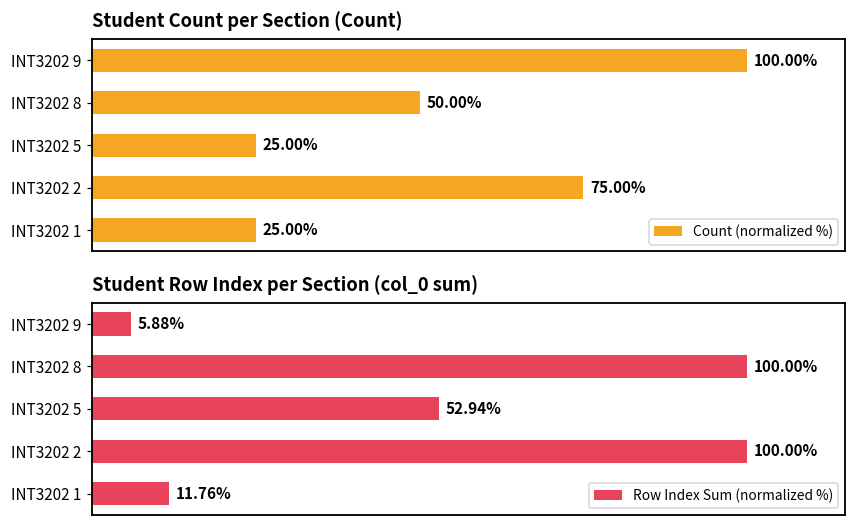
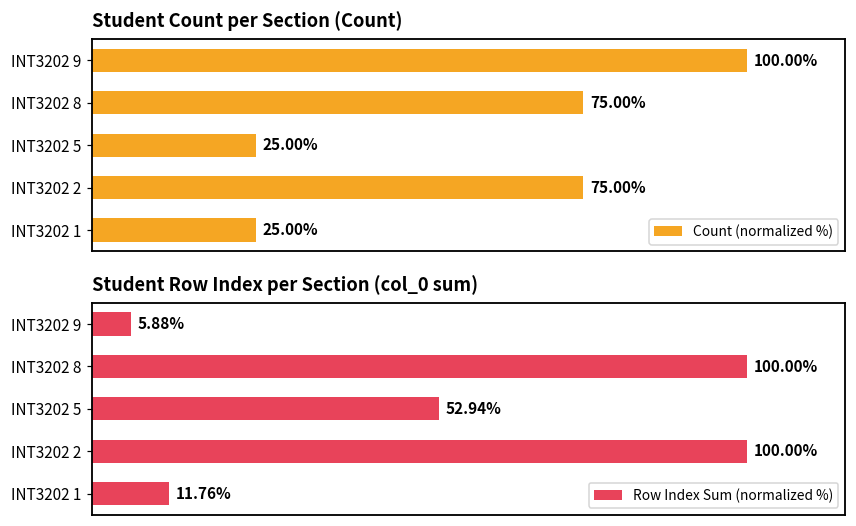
  {
    "Student Count per Section (Count)": {
      "INT3202 9": "100.00%",
-     "INT3202 8": "50.00%",
+     "INT3202 8": "75.00%",
      "INT3202 5": "25.00%",
      "INT3202 2": "75.00%",
      "INT3202 1": "25.00%"
    },
    "Student Row Index per Section (col_0 sum)": {
      "INT3202 9": "5.88%",
      "INT3202 8": "100.00%",
      "INT3202 5": "52.94%",
      "INT3202 2": "100.00%",
      "INT3202 1": "11.76%"
    }
  }
